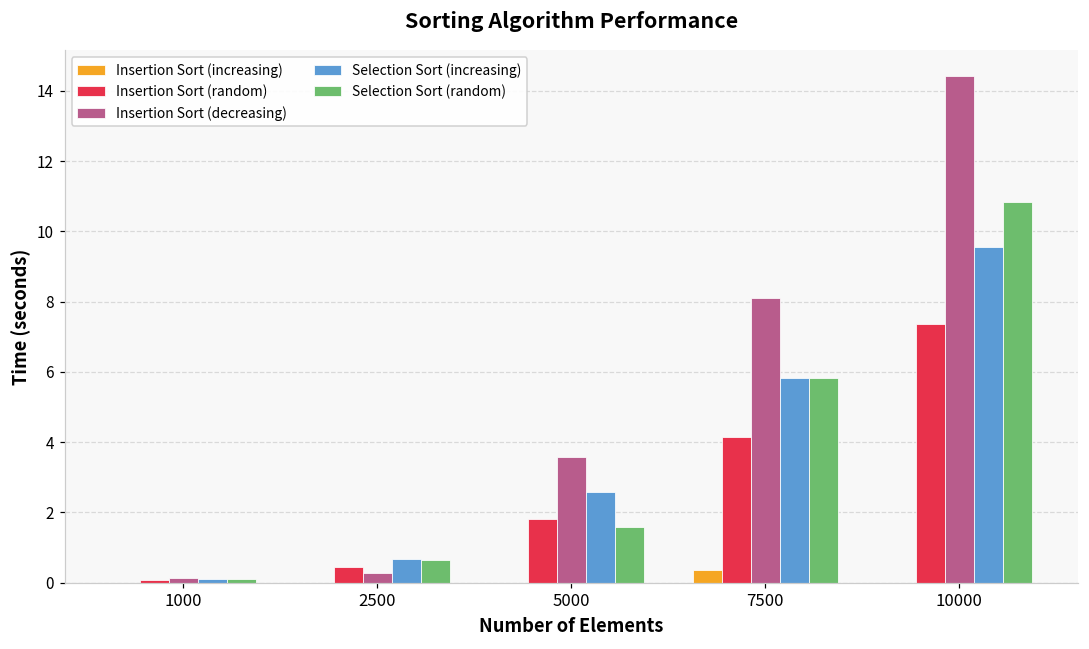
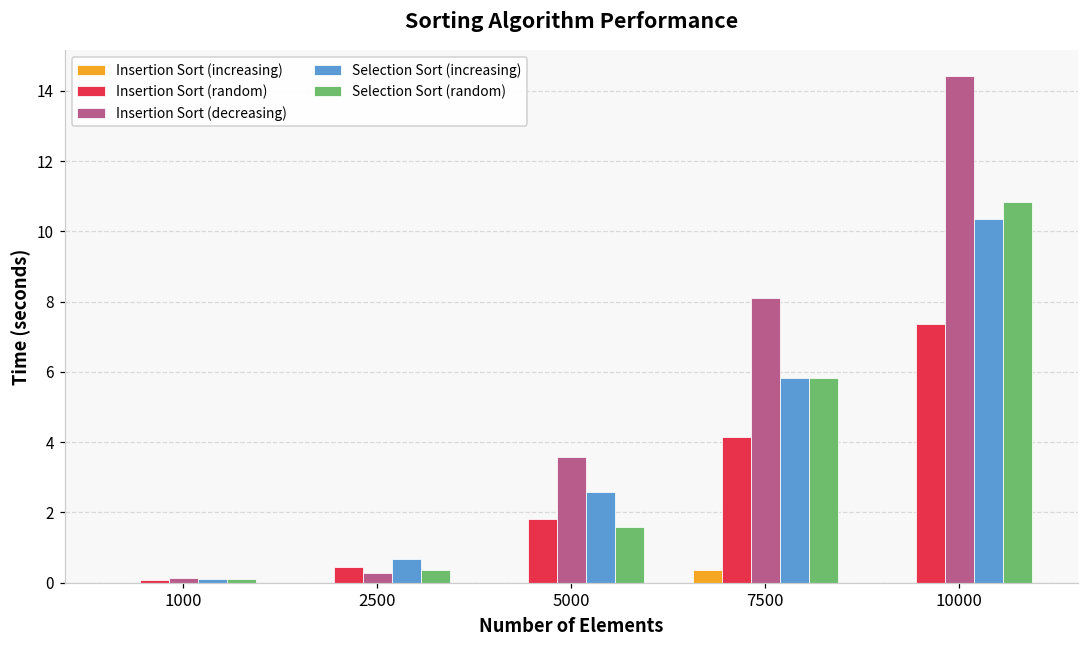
  {
    "Insertion Sort (increasing)": {
      "7500": 0.4
    },
    "Insertion Sort (random)": {
      "2500": 0.4,
      "5000": 1.8,
      "7500": 4.1,
      "10000": 7.4
    },
    "Insertion Sort (decreasing)": {
      "1000": 0.1,
      "2500": 0.3,
      "5000": 3.6,
      "7500": 8.1,
      "10000": 14.4
    },
    "Selection Sort (increasing)": {
      "1000": 0.1,
      "2500": 0.7,
      "5000": 2.6,
      "7500": 5.8,
-     "10000": 9.5
+     "10000": 10.3
    },
    "Selection Sort (random)": {
      "1000": 0.1,
-     "2500": 0.6,
+     "2500": 0.4,
      "5000": 1.6,
      "7500": 5.8,
      "10000": 10.8
    }
  }
